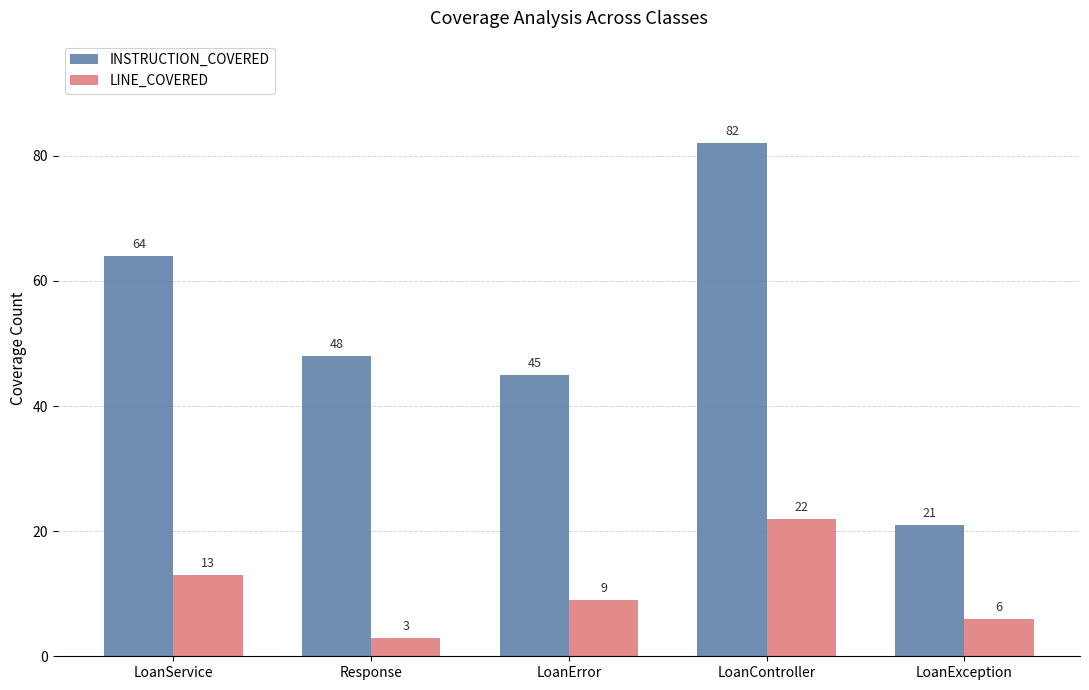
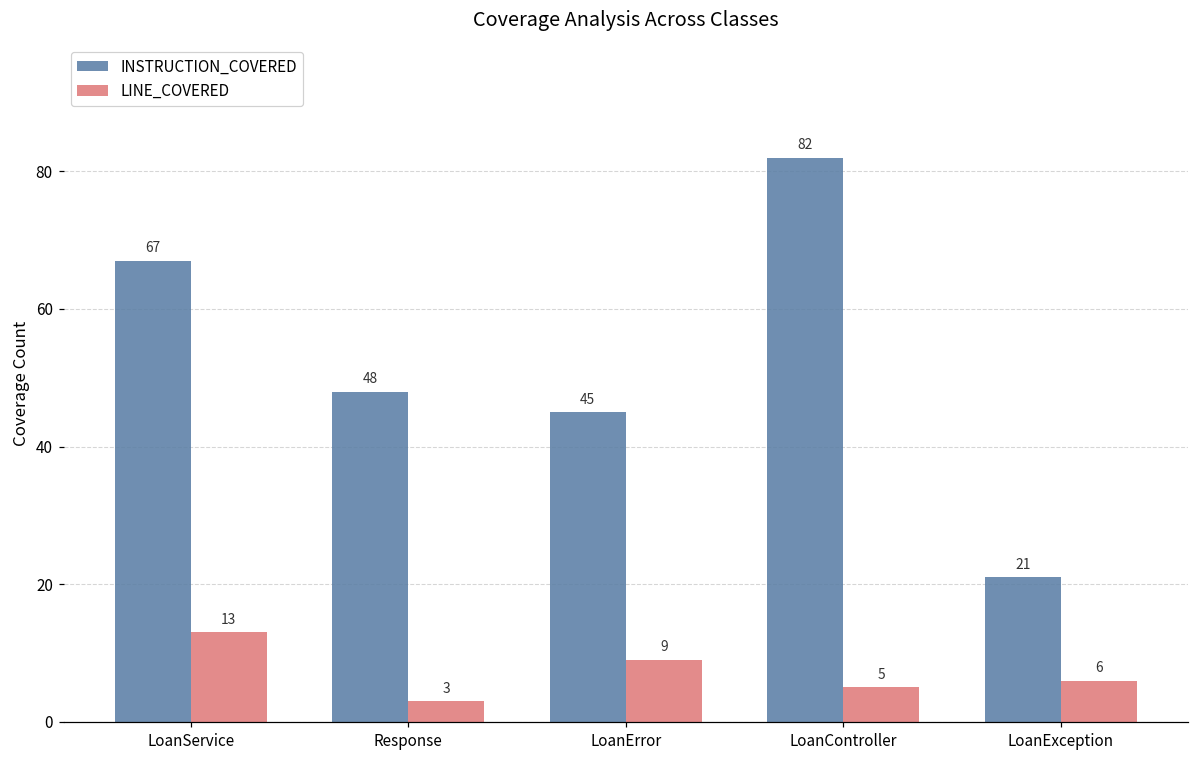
  {
    "INSTRUCTION_COVERED": {
-     "LoanService": 64,
+     "LoanService": 67,
      "Response": 48,
      "LoanError": 45,
      "LoanController": 82,
      "LoanException": 21
    },
    "LINE_COVERED": {
      "LoanService": 13,
      "Response": 3,
      "LoanError": 9,
-     "LoanController": 22,
+     "LoanController": 5,
      "LoanException": 6
    }
  }
